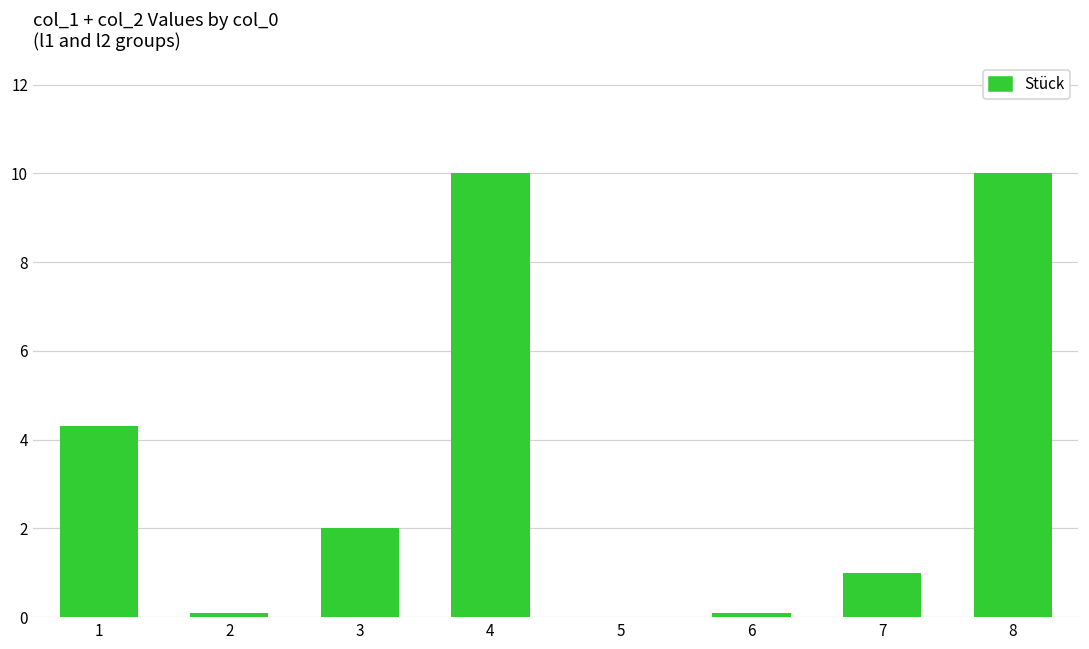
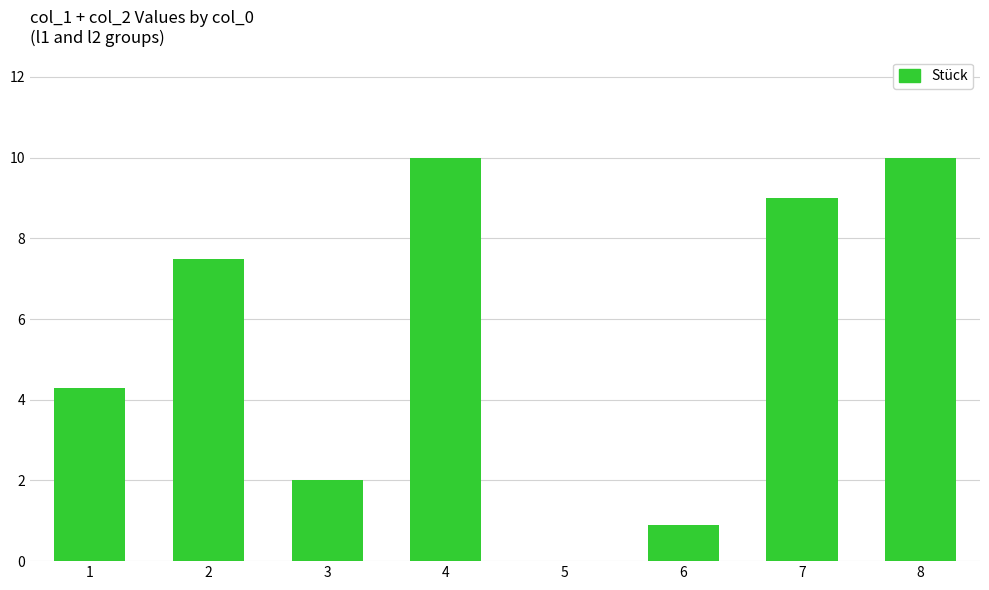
  {
    "1": 4.3,
-   "2": 0.1,
+   "2": 7.5,
    "3": 2.0,
    "4": 10.0,
-   "6": 0.1,
-   "7": 1,
+   "6": 0.9,
+   "7": 9,
    "8": 10.0
  }
